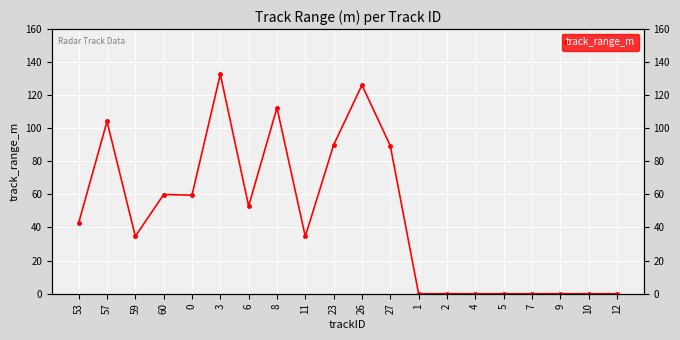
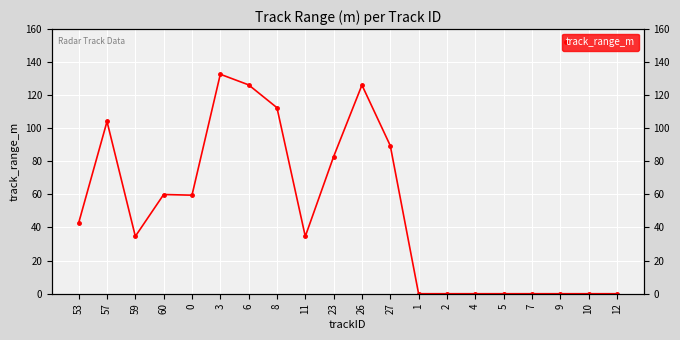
  {
    "53": 43,
    "57": 104,
    "59": 35,
    "60": 60,
    "0": 59,
    "3": 133,
-   "6": 53,
+   "6": 126,
    "8": 112,
    "11": 35,
-   "23": 90,
+   "23": 83,
    "26": 126,
    "27": 89,
    "1": 0,
    "2": 0,
    "4": 0,
    "5": 0,
    "7": 0,
    "9": 0,
    "10": 0,
    "12": 0
  }
